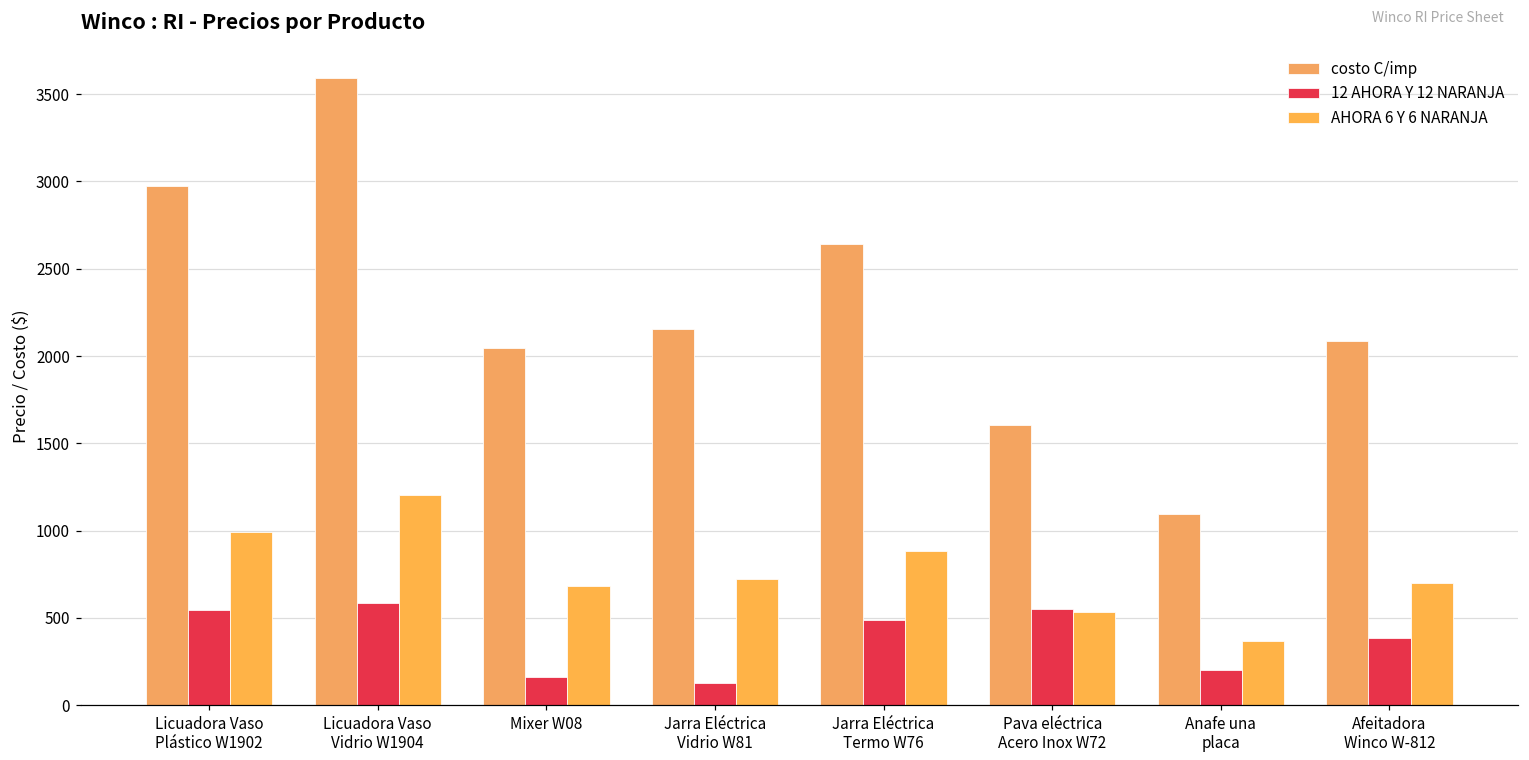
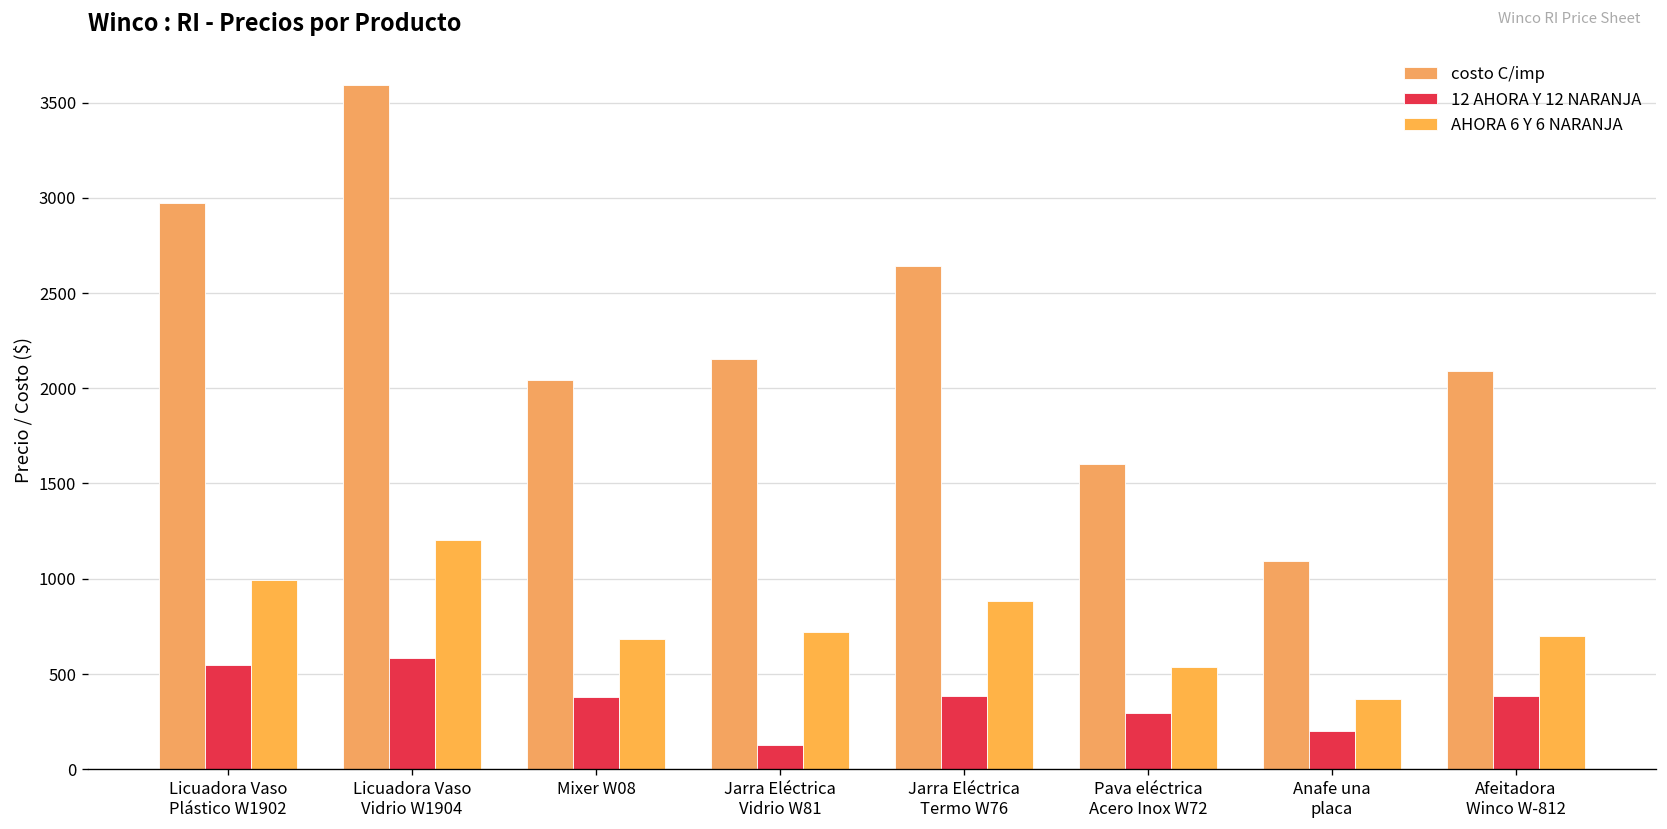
  {
    "12 AHORA Y 12 NARANJA": {
      "Licuadora Vaso Plástico W1902": 550,
      "Licuadora Vaso Vidrio W1904": 590,
-     "Mixer W08": 160,
+     "Mixer W08": 380,
      "Jarra Eléctrica Vidrio W81": 130,
-     "Jarra Eléctrica Termo W76": 490,
-     "Pava eléctrica Acero Inox W72": 550,
+     "Jarra Eléctrica Termo W76": 380,
+     "Pava eléctrica Acero Inox W72": 300,
      "Anafe una placa": 200,
      "Afeitadora Winco W-812": 380
    }
  }
